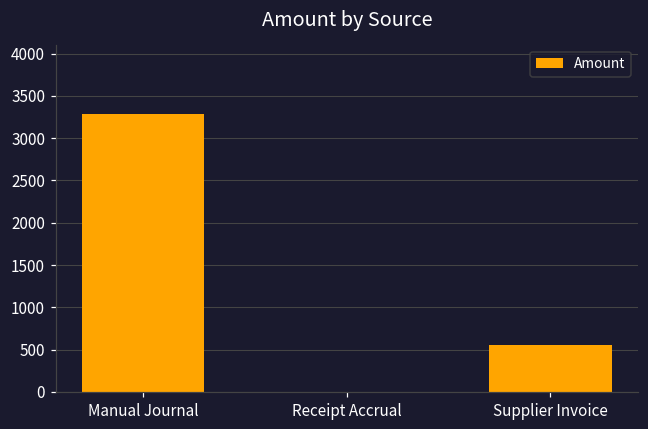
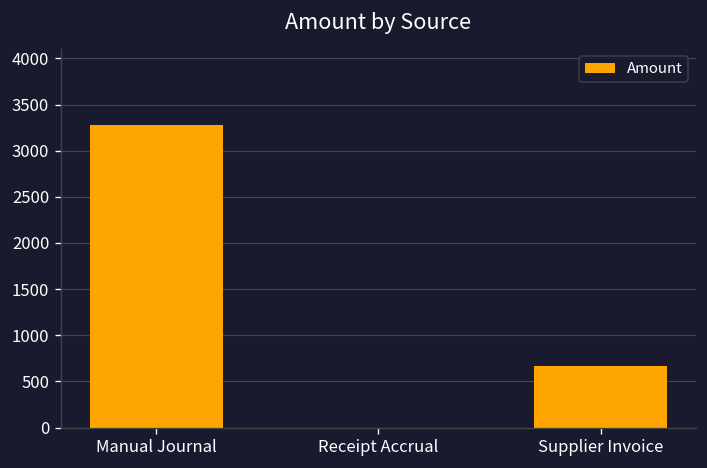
  {
    "Manual Journal": 3300,
    "Receipt Accrual": 0,
-   "Supplier Invoice": 600
+   "Supplier Invoice": 700
  }
